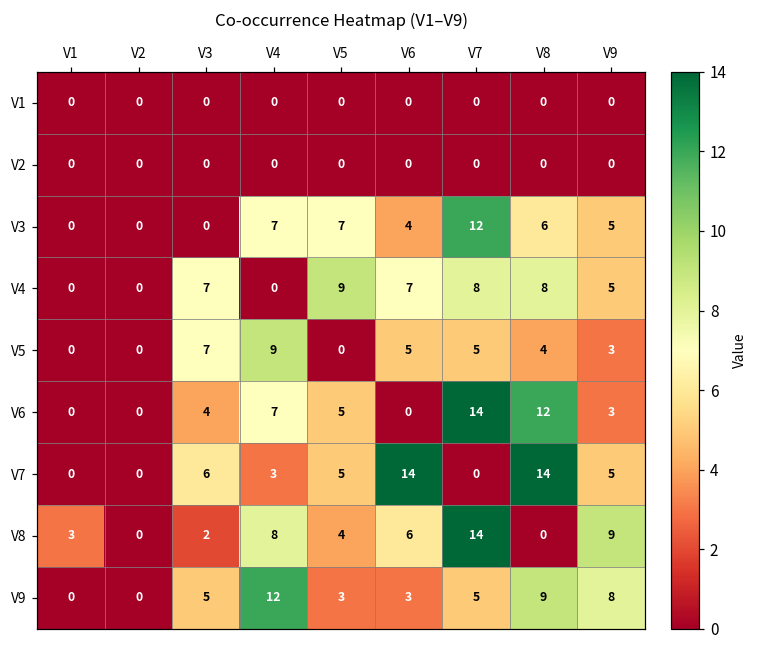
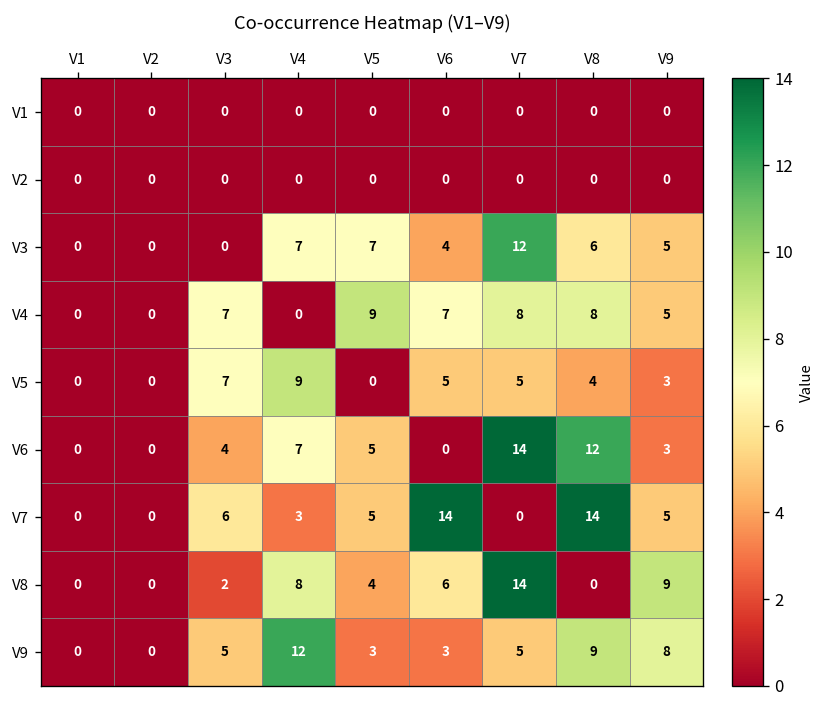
  {
    "V1": {
      "V1": 0,
      "V2": 0,
      "V3": 0,
      "V4": 0,
      "V5": 0,
      "V6": 0,
      "V7": 0,
      "V8": 0,
      "V9": 0
    },
    "V2": {
      "V1": 0,
      "V2": 0,
      "V3": 0,
      "V4": 0,
      "V5": 0,
      "V6": 0,
      "V7": 0,
      "V8": 0,
      "V9": 0
    },
    "V3": {
      "V1": 0,
      "V2": 0,
      "V3": 0,
      "V4": 7,
      "V5": 7,
      "V6": 4,
      "V7": 12,
      "V8": 6,
      "V9": 5
    },
    "V4": {
      "V1": 0,
      "V2": 0,
      "V3": 7,
      "V4": 0,
      "V5": 9,
      "V6": 7,
      "V7": 8,
      "V8": 8,
      "V9": 5
    },
    "V5": {
      "V1": 0,
      "V2": 0,
      "V3": 7,
      "V4": 9,
      "V5": 0,
      "V6": 5,
      "V7": 5,
      "V8": 4,
      "V9": 3
    },
    "V6": {
      "V1": 0,
      "V2": 0,
      "V3": 4,
      "V4": 7,
      "V5": 5,
      "V6": 0,
      "V7": 14,
      "V8": 12,
      "V9": 3
    },
    "V7": {
      "V1": 0,
      "V2": 0,
      "V3": 6,
      "V4": 3,
      "V5": 5,
      "V6": 14,
      "V7": 0,
      "V8": 14,
      "V9": 5
    },
    "V8": {
-     "V1": 3,
+     "V1": 0,
      "V2": 0,
      "V3": 2,
      "V4": 8,
      "V5": 4,
      "V6": 6,
      "V7": 14,
      "V8": 0,
      "V9": 9
    },
    "V9": {
      "V1": 0,
      "V2": 0,
      "V3": 5,
      "V4": 12,
      "V5": 3,
      "V6": 3,
      "V7": 5,
      "V8": 9,
      "V9": 8
    }
  }
